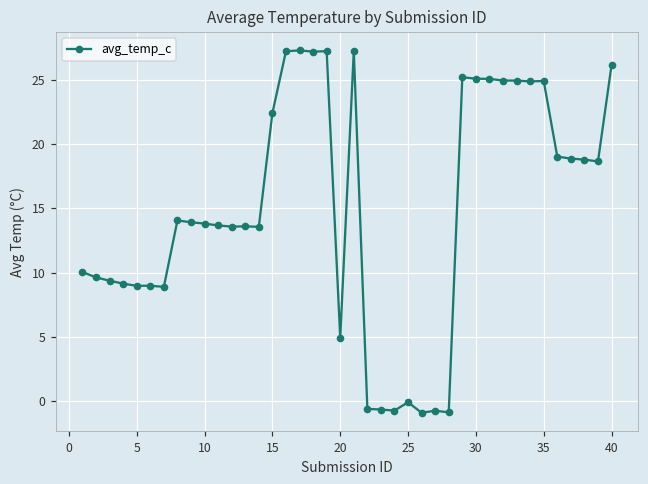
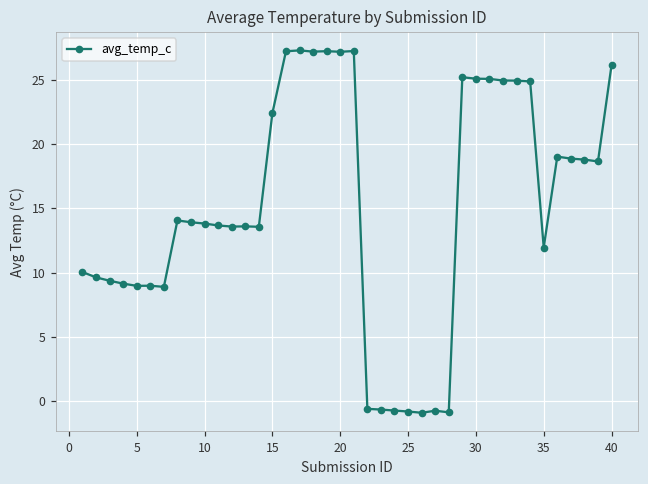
  {
    "5": 9.0,
    "10": 13.8,
    "15": 22.4,
-   "20": 4.9,
-   "25": -0.1,
+   "20": 27.2,
+   "25": -0.8,
    "30": 25.1,
-   "35": 24.9,
+   "35": 12.0,
    "40": 26.2
  }
